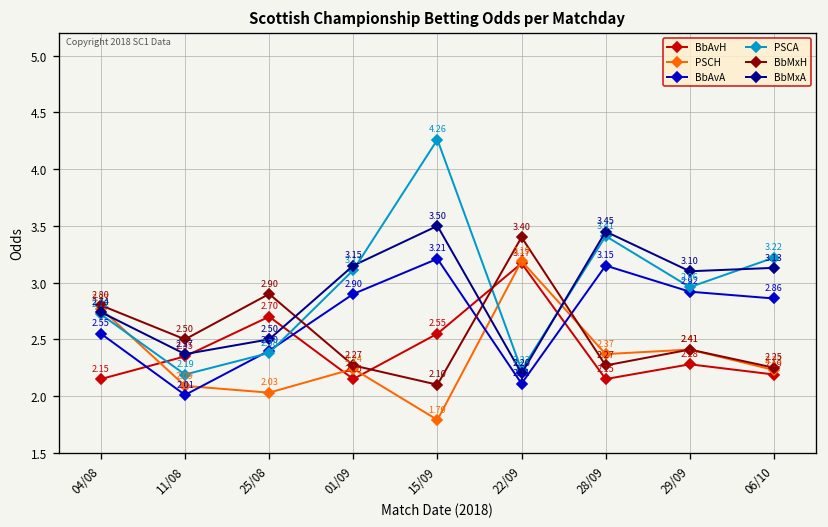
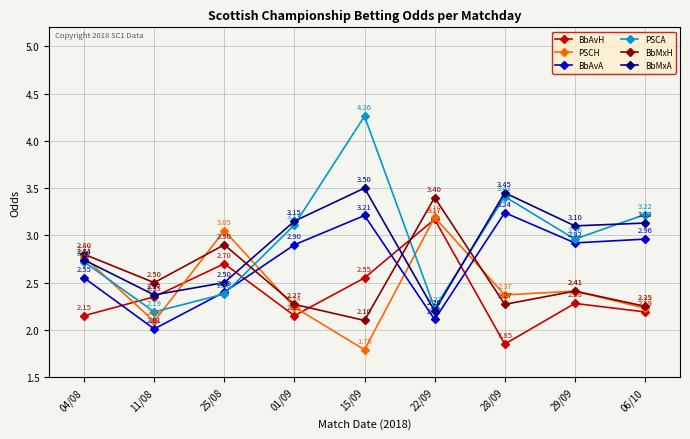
  {
    "BbAvH": {
      "04/08": 2.15,
      "25/08": 2.70,
      "15/09": 2.55,
-     "28/09": 2.15
+     "28/09": 1.85
    },
    "PSCH": {
-     "25/08": 2.03,
+     "25/08": 3.05,
      "15/09": 1.79,
      "28/09": 2.37
    },
    "BbAvA": {
      "04/08": 2.55,
      "01/09": 2.90,
      "15/09": 3.21,
-     "28/09": 3.15,
-     "06/10": 2.86
+     "28/09": 3.24,
+     "06/10": 2.96
    },
    "PSCA": {
      "11/08": 2.19,
      "15/09": 4.26,
      "06/10": 3.22
    },
    "BbMxH": {
      "11/08": 2.50,
      "15/09": 2.10,
      "22/09": 3.40
    },
    "BbMxA": {
      "25/08": 2.50,
      "15/09": 3.50,
      "29/09": 3.10
    }
  }
